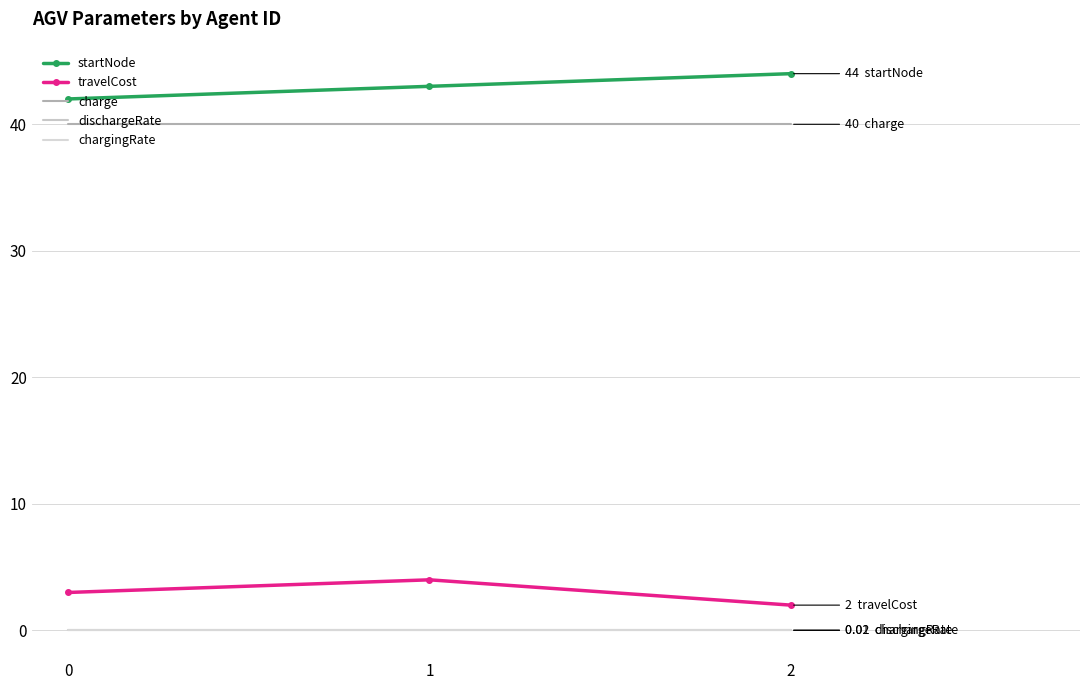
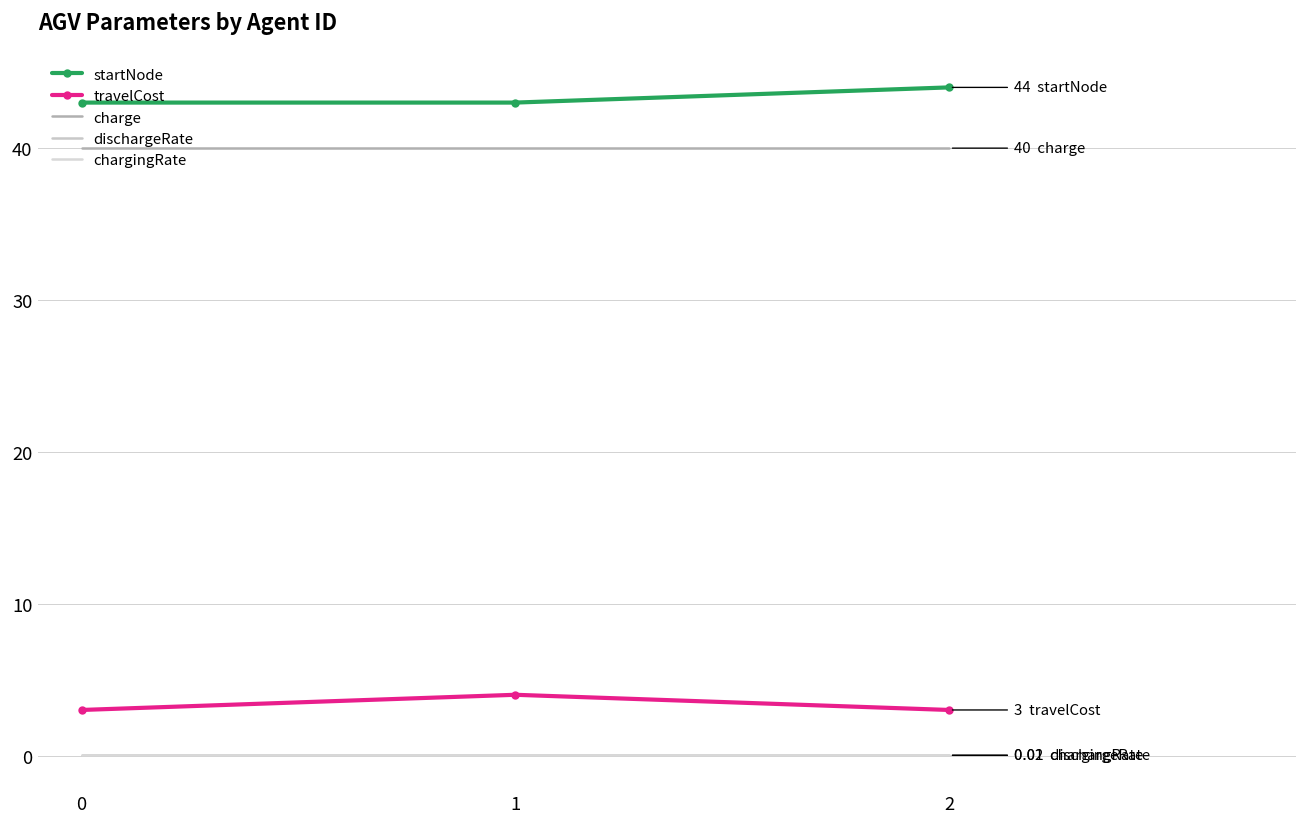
  {
    "startNode": {
-     "0": 42,
+     "0": 43,
      "1": 43
    },
    "travelCost": {
-     "2": 2
+     "2": 3
    },
    "charge": {
      "2": 40
    },
    "chargingRate": {
      "0": 0,
      "1": 0
    }
  }
